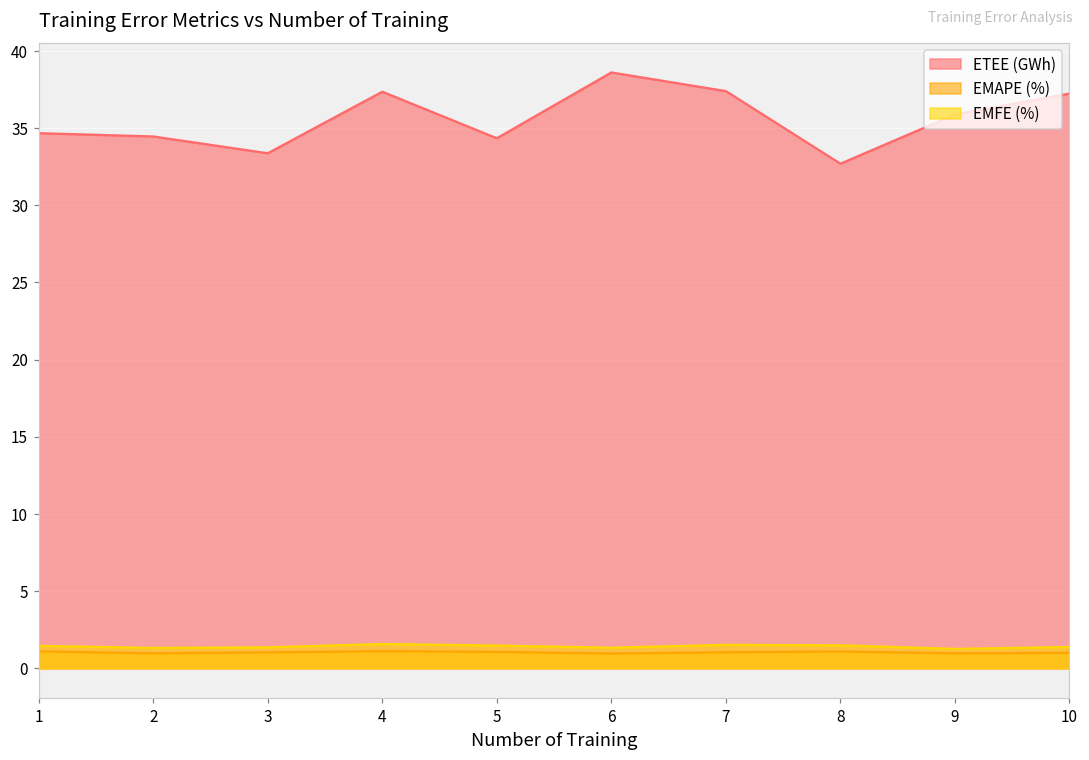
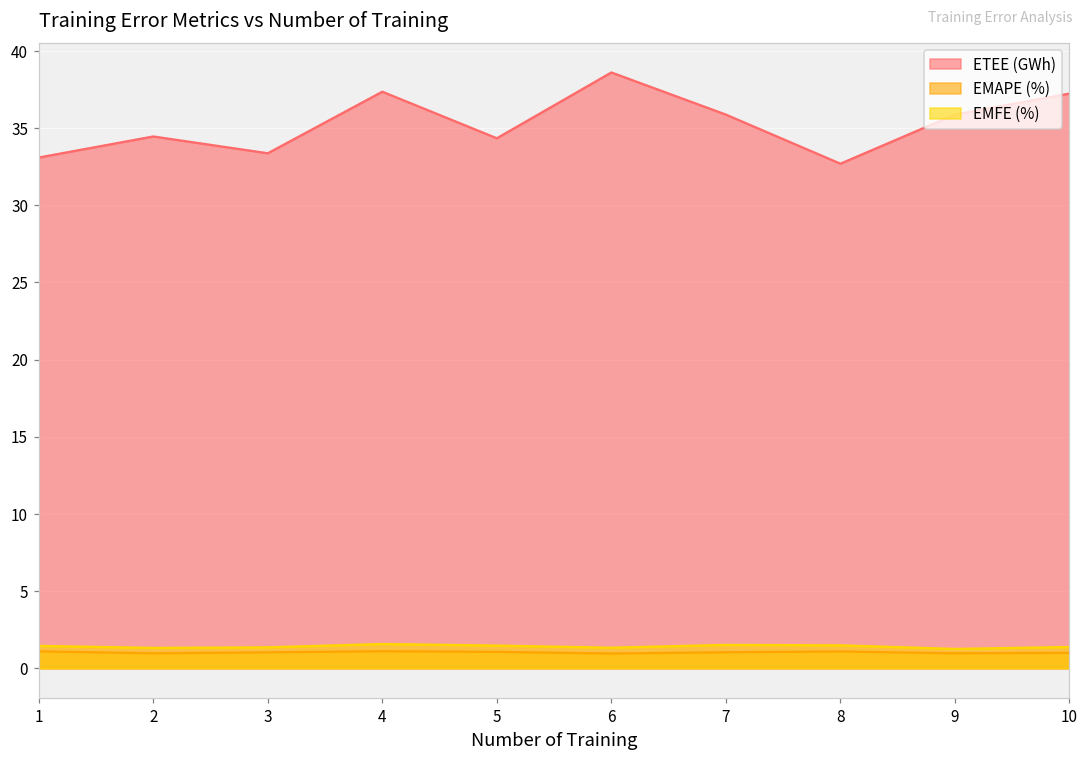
  {
    "ETEE (GWh)": {
-     "1": 34.7,
+     "1": 33.1,
      "2": 34.5,
      "3": 33.4,
      "4": 37.4,
      "5": 34.3,
      "6": 38.6,
-     "7": 37.4,
+     "7": 35.9,
      "8": 32.7,
      "10": 37.2
    }
  }
